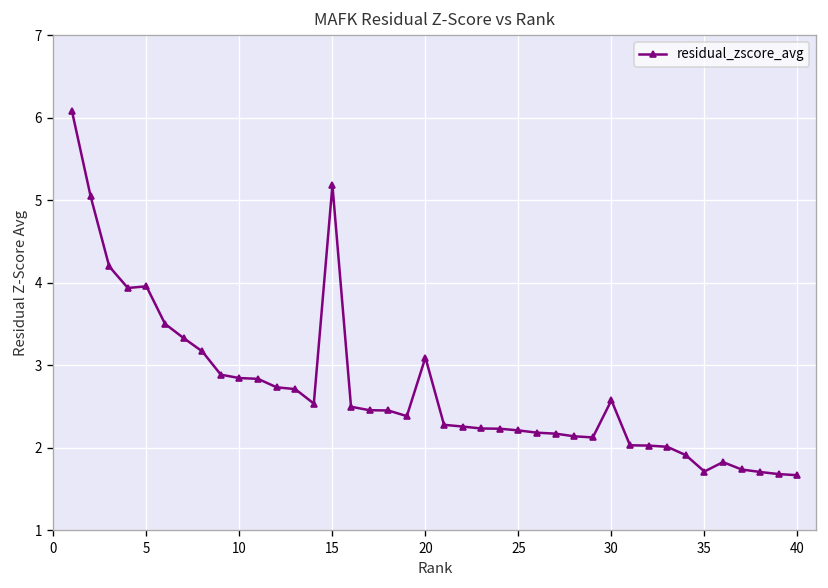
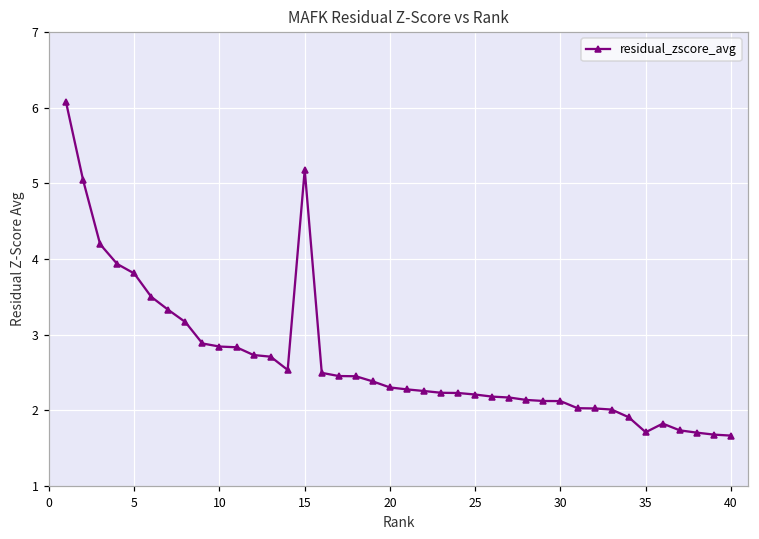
  {
-   "5": 4.0,
+   "5": 3.8,
    "10": 2.8,
    "15": 5.2,
-   "20": 3.1,
+   "20": 2.3,
    "25": 2.2,
-   "30": 2.6,
+   "30": 2.1,
    "35": 1.7,
    "40": 1.7
  }
